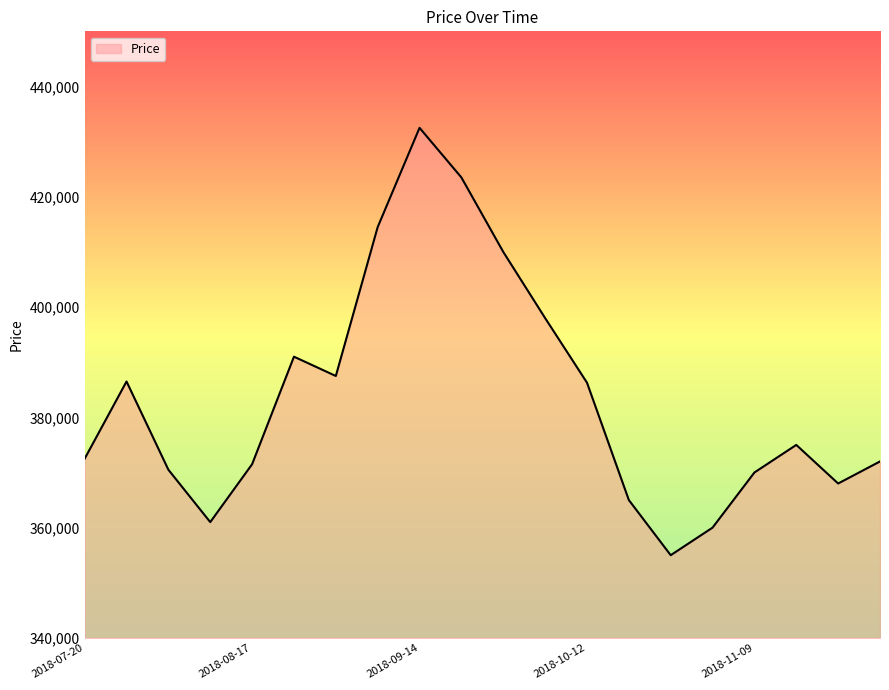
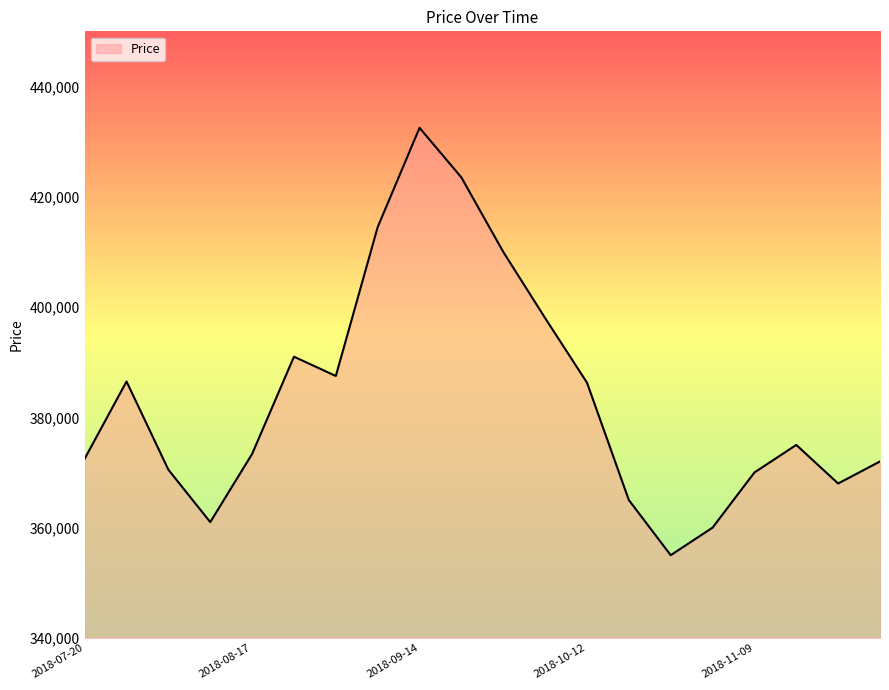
  {
    "2018-07-20": "373,000",
-   "2018-08-17": "372,000",
+   "2018-08-17": "373,000",
    "2018-09-14": "433,000",
    "2018-10-12": "386,000",
    "2018-11-09": "370,000"
  }
